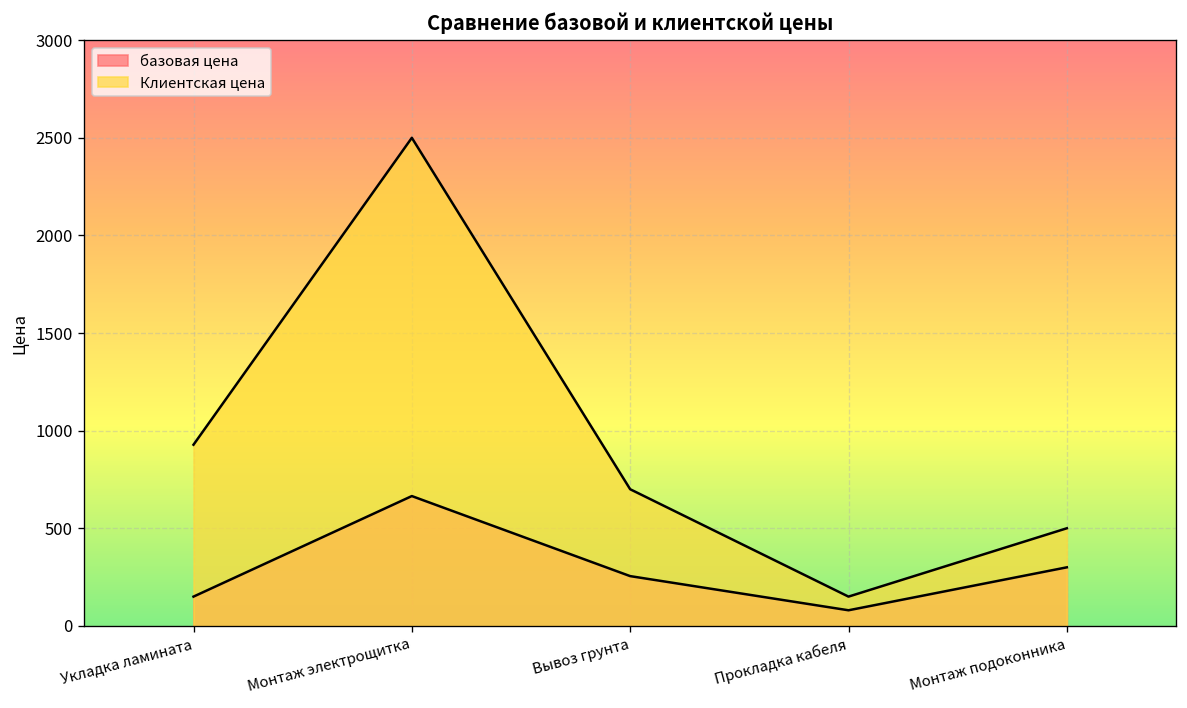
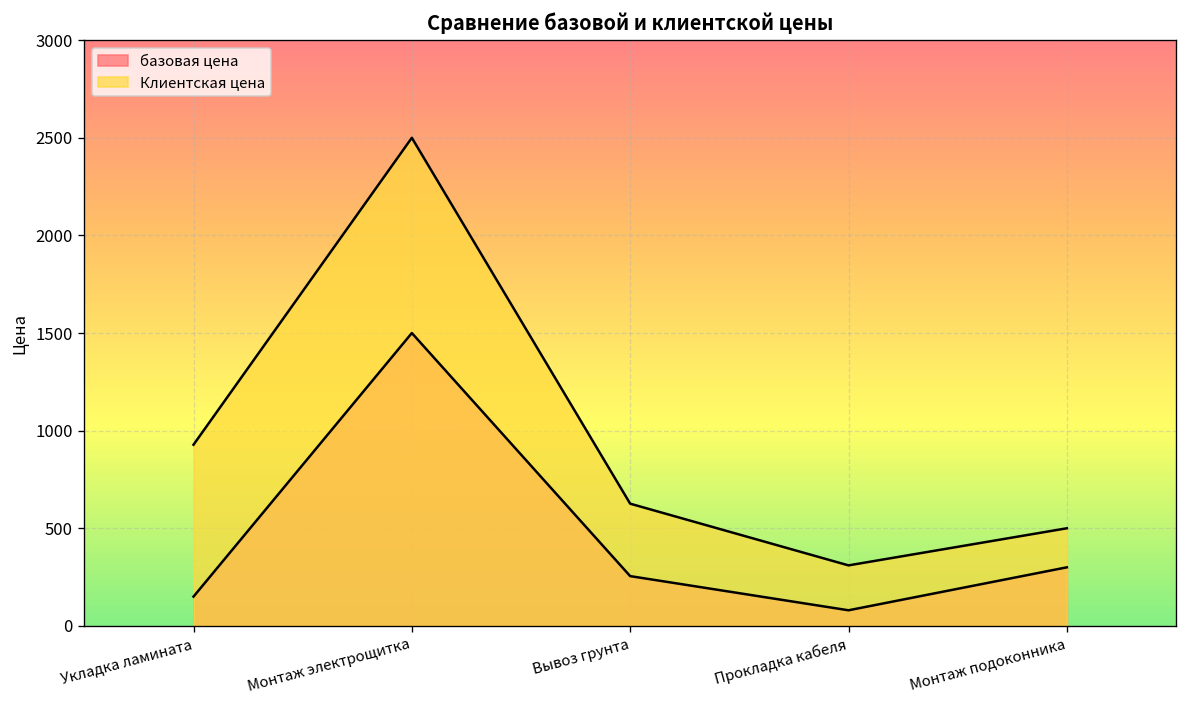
  {
    "базовая цена": {
      "Укладка ламината": 150,
-     "Монтаж электрощитка": 670,
+     "Монтаж электрощитка": 1500,
      "Вывоз грунта": 260,
      "Прокладка кабеля": 80,
      "Монтаж подоконника": 300
    },
    "Клиентская цена": {
      "Укладка ламината": 930,
      "Монтаж электрощитка": 2500,
-     "Вывоз грунта": 700,
-     "Прокладка кабеля": 150,
+     "Вывоз грунта": 630,
+     "Прокладка кабеля": 310,
      "Монтаж подоконника": 500
    }
  }
